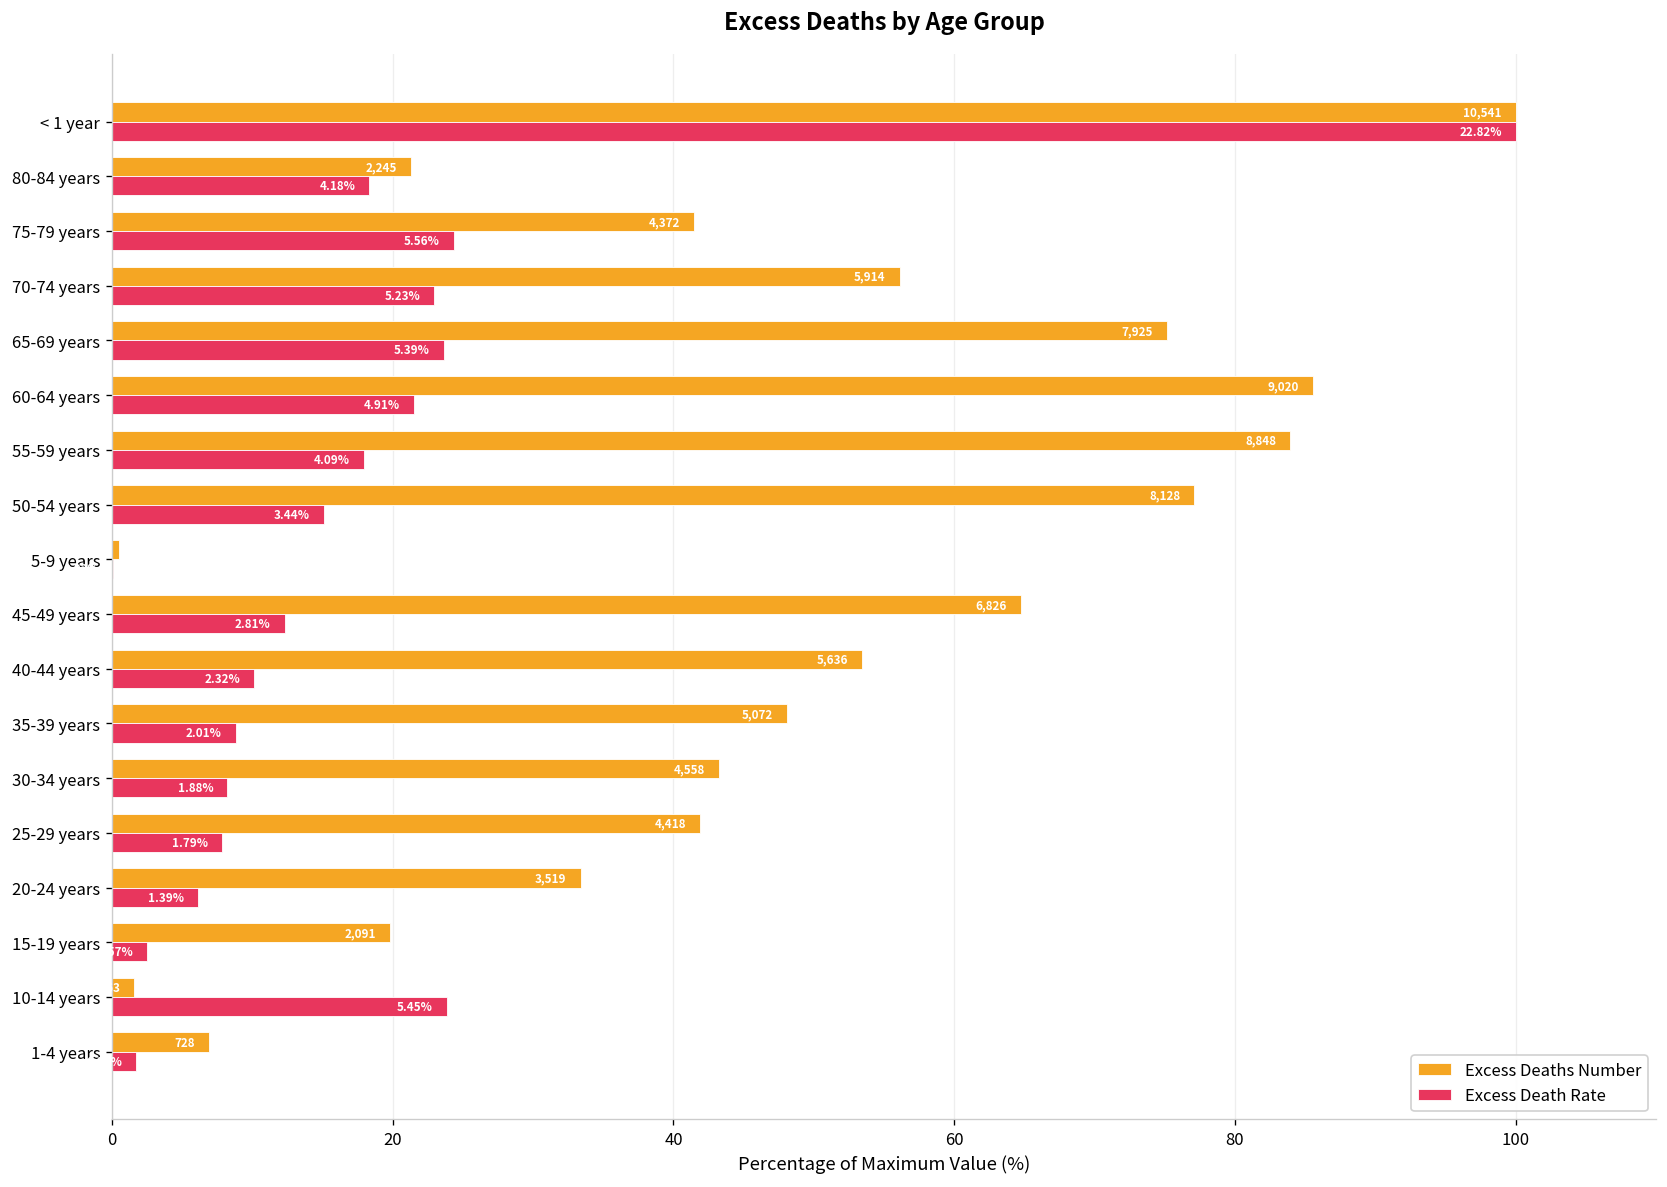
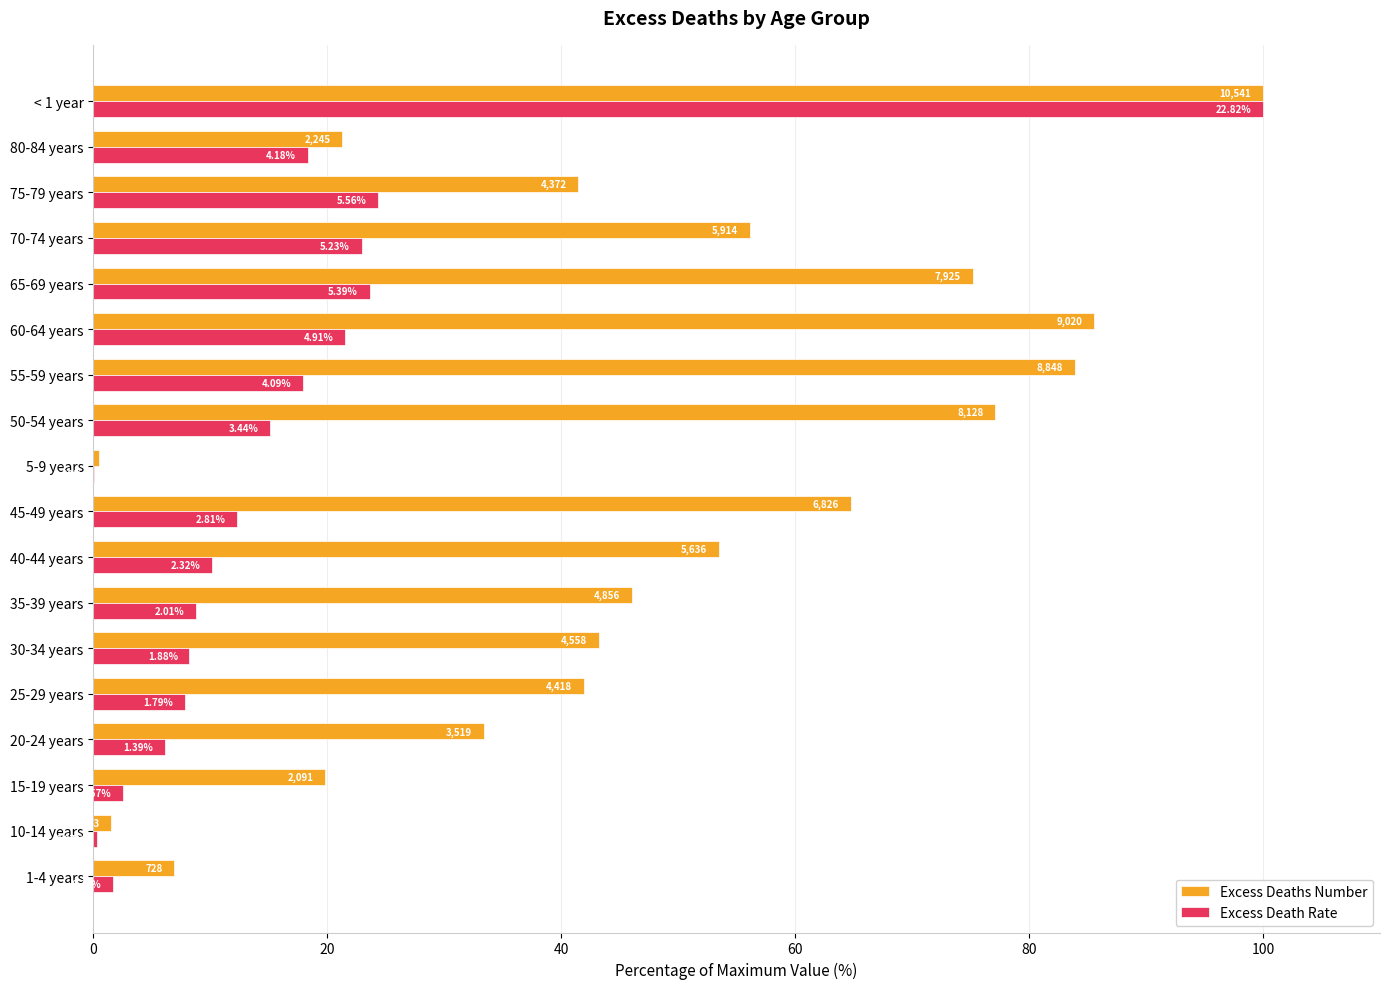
  {
    "Excess Deaths Number": {
-     "35-39 years": "5,072"
+     "35-39 years": "4,856"
    },
    "Excess Death Rate": {
-     "10-14 years": "23.9",
+     "10-14 years": "0.3",
      "1-4 years": "1.7"
    }
  }
